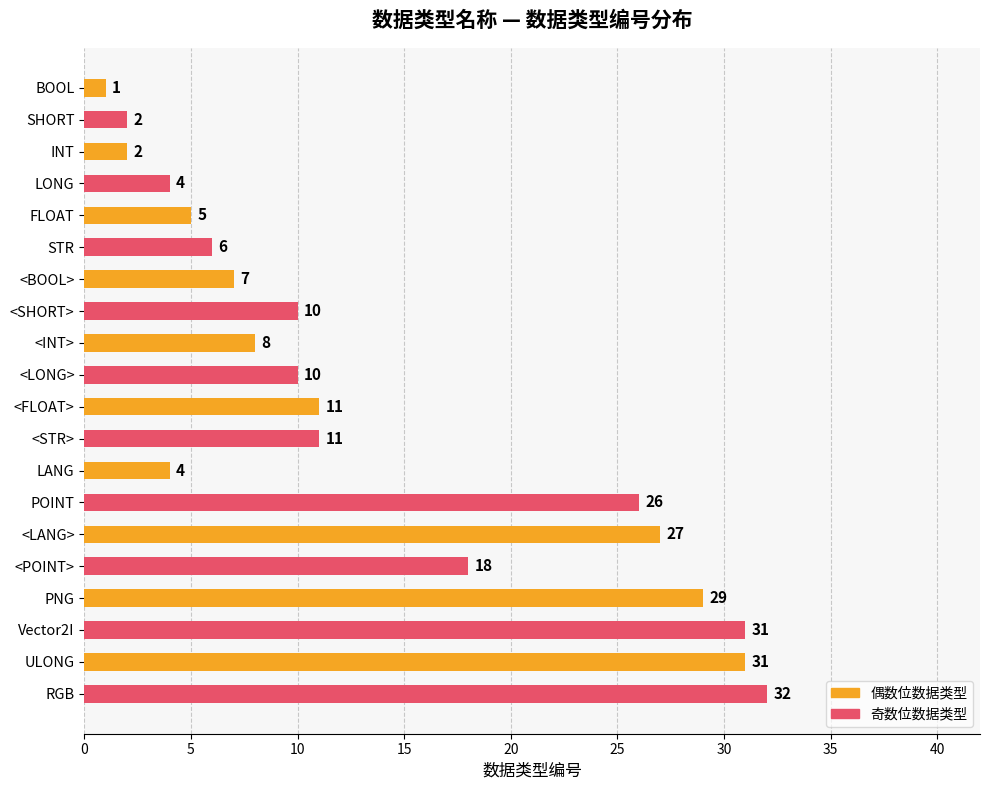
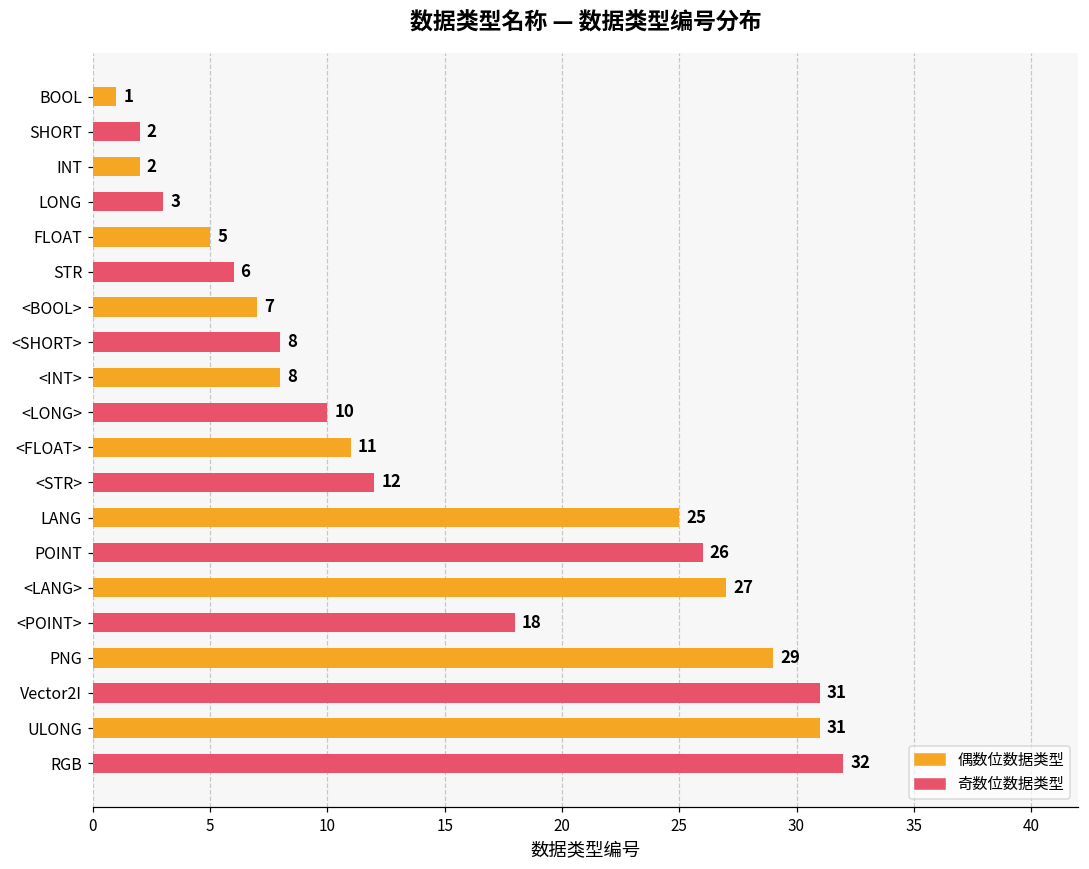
  {
    "BOOL": 1,
    "SHORT": 2,
    "INT": 2,
-   "LONG": 4,
+   "LONG": 3,
    "FLOAT": 5,
    "STR": 6,
    "<BOOL>": 7,
-   "<SHORT>": 10,
+   "<SHORT>": 8,
    "<INT>": 8,
    "<LONG>": 10,
    "<FLOAT>": 11,
-   "<STR>": 11,
-   "LANG": 4,
+   "<STR>": 12,
+   "LANG": 25,
    "POINT": 26,
    "<LANG>": 27,
    "<POINT>": 18,
    "PNG": 29,
    "Vector2I": 31,
    "ULONG": 31,
    "RGB": 32
  }
